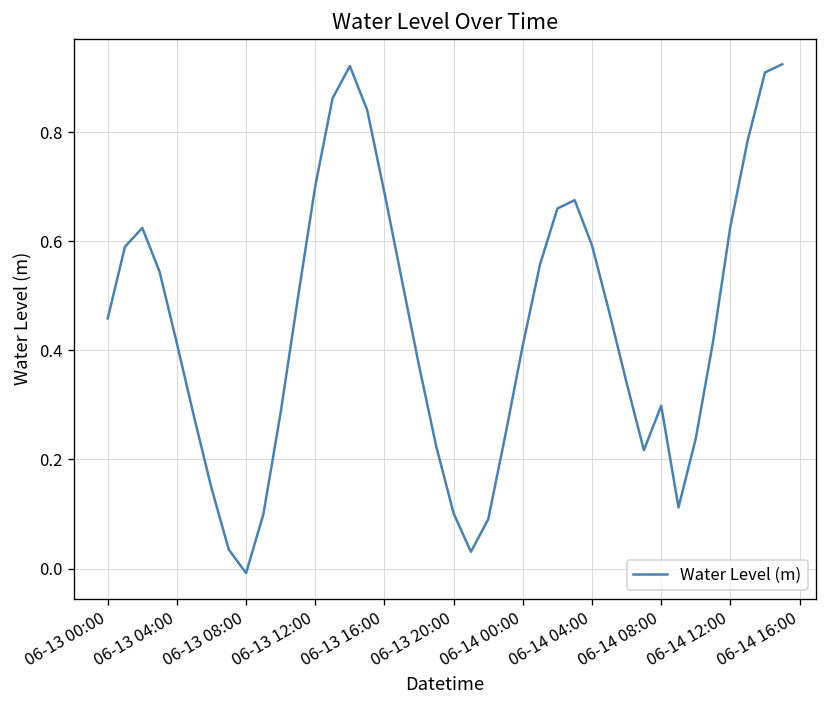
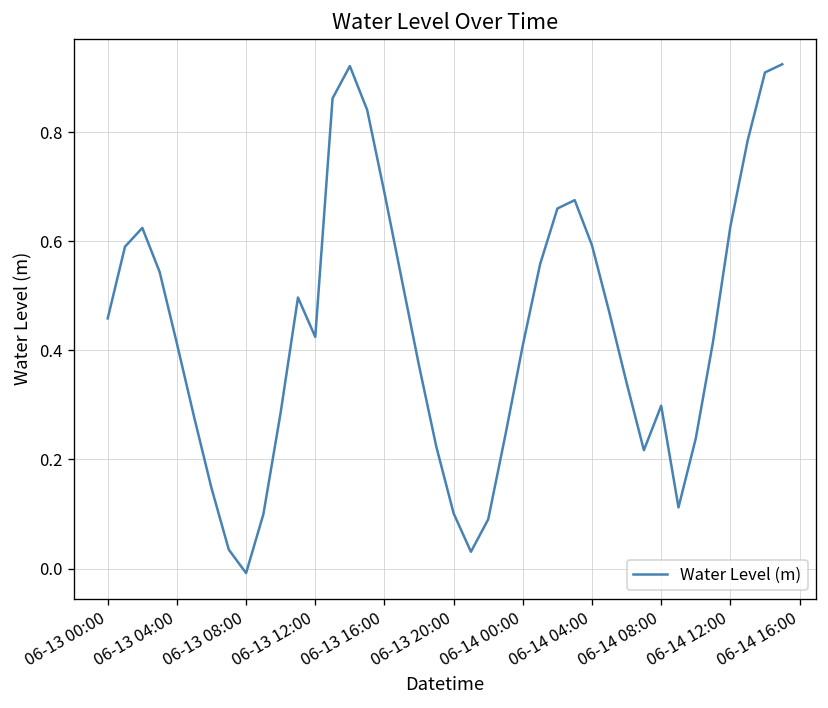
  {
    "06-13 00:00": 0.46,
    "06-13 04:00": 0.41,
    "06-13 08:00": -0.01,
-   "06-13 12:00": 0.70,
+   "06-13 12:00": 0.42,
    "06-13 16:00": 0.69,
    "06-13 20:00": 0.10,
    "06-14 00:00": 0.41,
    "06-14 04:00": 0.59,
    "06-14 08:00": 0.30,
    "06-14 12:00": 0.63
  }
